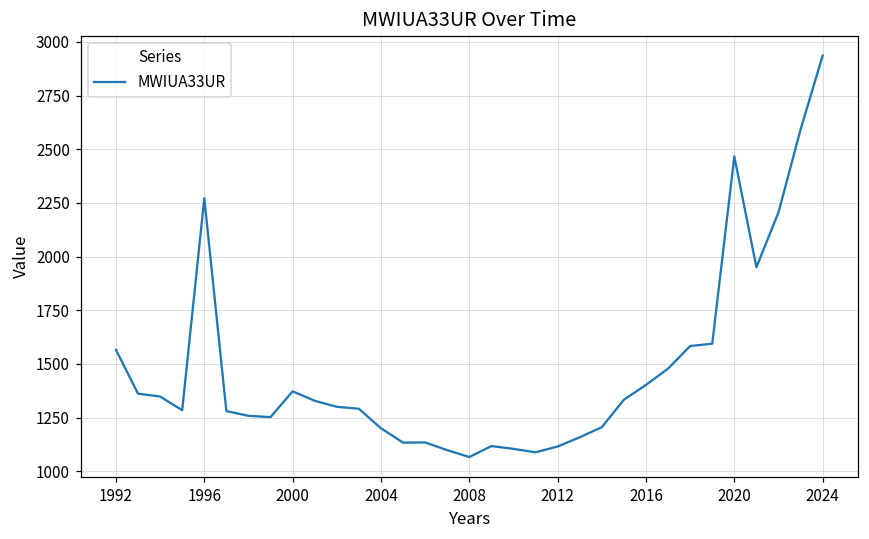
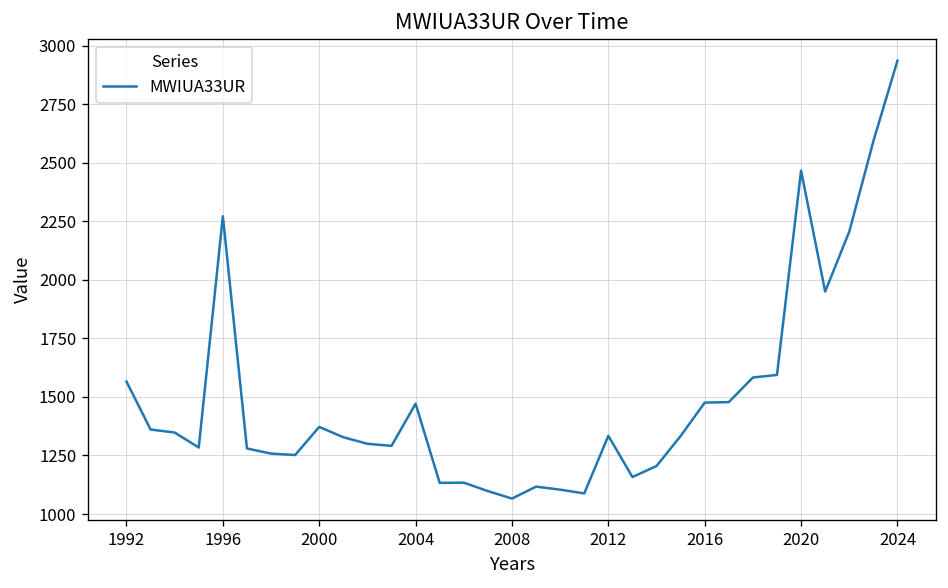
  {
    "1992": 1570,
    "1996": 2270,
    "2000": 1370,
-   "2004": 1200,
+   "2004": 1470,
    "2008": 1070,
-   "2012": 1120,
-   "2016": 1400,
+   "2012": 1330,
+   "2016": 1480,
    "2020": 2470,
    "2024": 2940
  }
